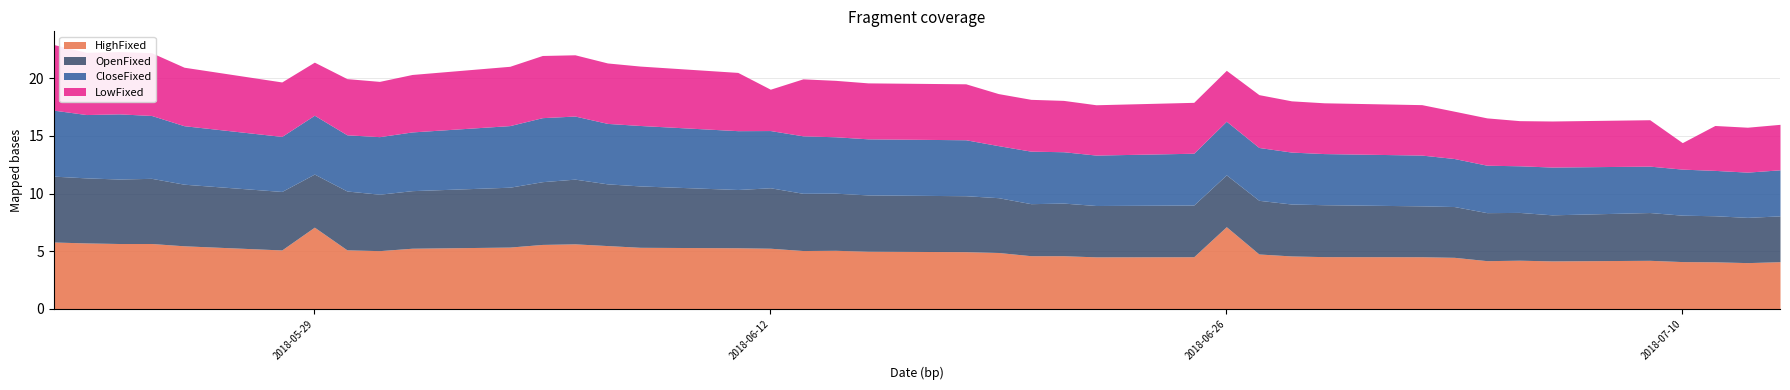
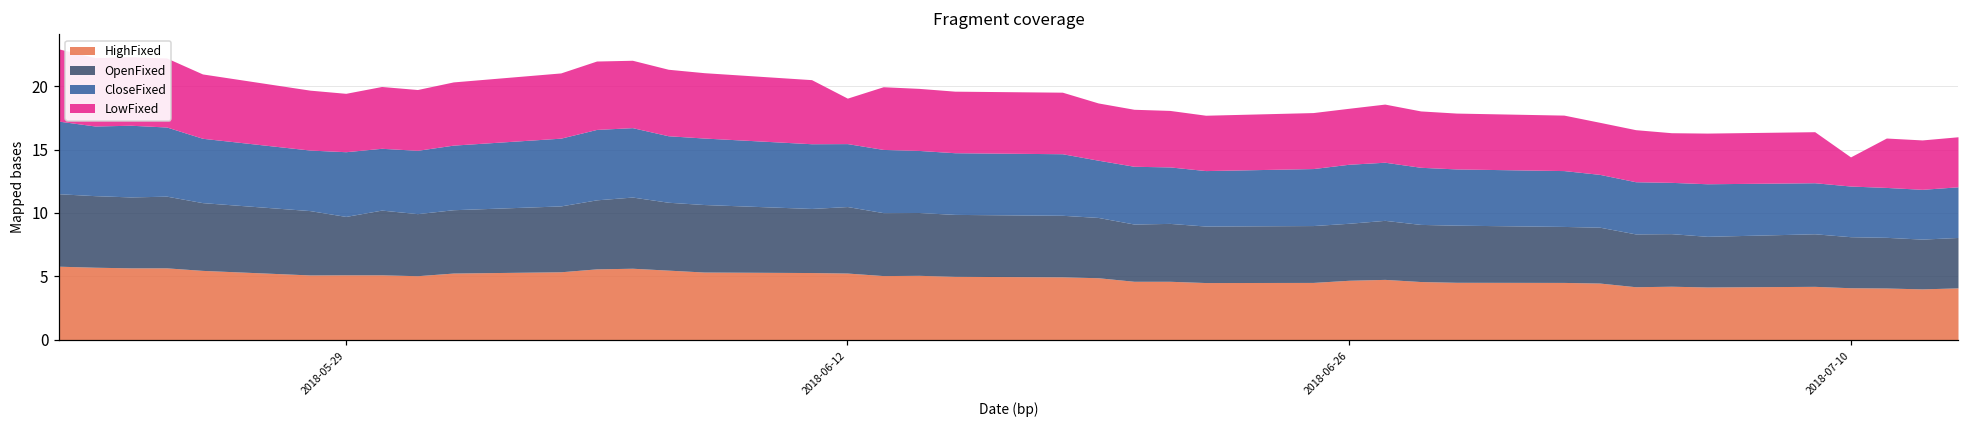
  {
    "HighFixed": {
-     "2018-05-29": 7.1,
+     "2018-05-29": 5.1,
      "2018-06-12": 5.3,
-     "2018-06-26": 7.1,
+     "2018-06-26": 4.7,
      "2018-07-10": 4.1
    },
    "LowFixed": {
      "2018-05-29": 4.6,
      "2018-06-12": 3.6,
      "2018-06-26": 4.4,
      "2018-07-10": 2.3
    }
  }
